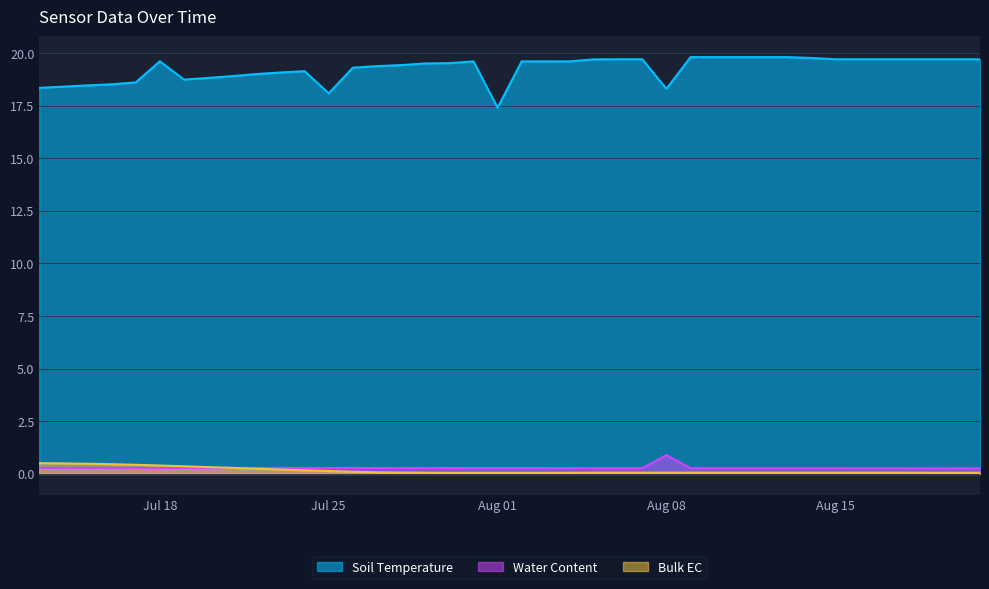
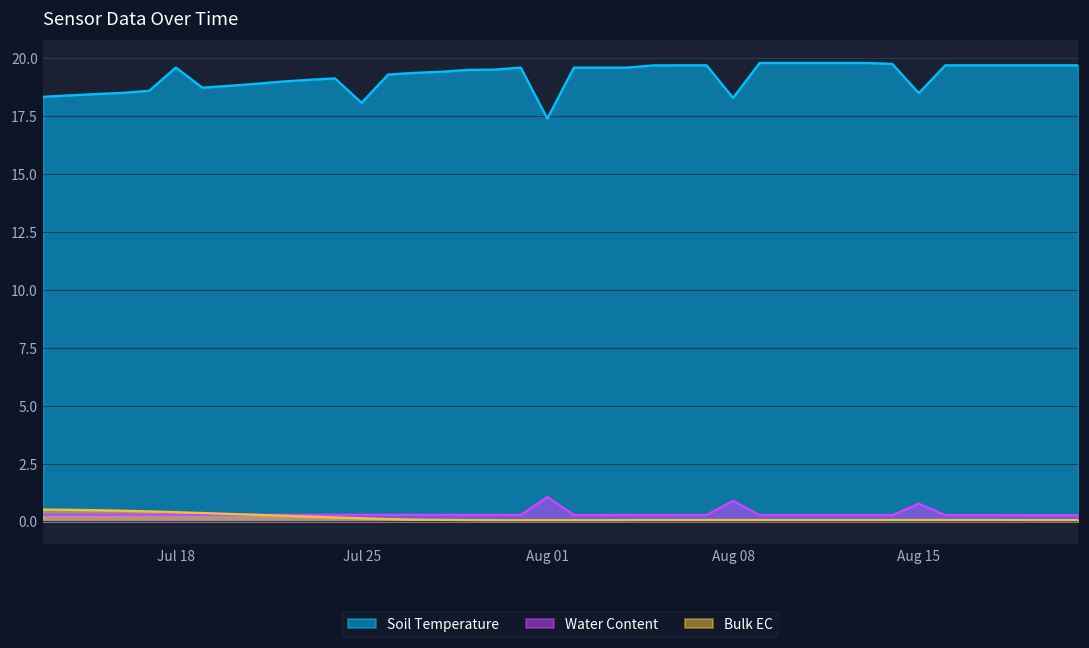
  {
    "Soil Temperature": {
      "Jul 18": 19.6,
      "Jul 25": 18.1,
      "Aug 01": 17.4,
      "Aug 08": 18.3,
-     "Aug 15": 19.7
+     "Aug 15": 18.5
    },
    "Water Content": {
      "Jul 25": 0.3,
-     "Aug 01": 0.3,
+     "Aug 01": 1.1,
      "Aug 08": 0.9,
-     "Aug 15": 0.3
+     "Aug 15": 0.8
    },
    "Bulk EC": {
      "Jul 25": 0.1,
      "Aug 01": 0.1,
      "Aug 08": 0.1,
      "Aug 15": 0.1
    }
  }
